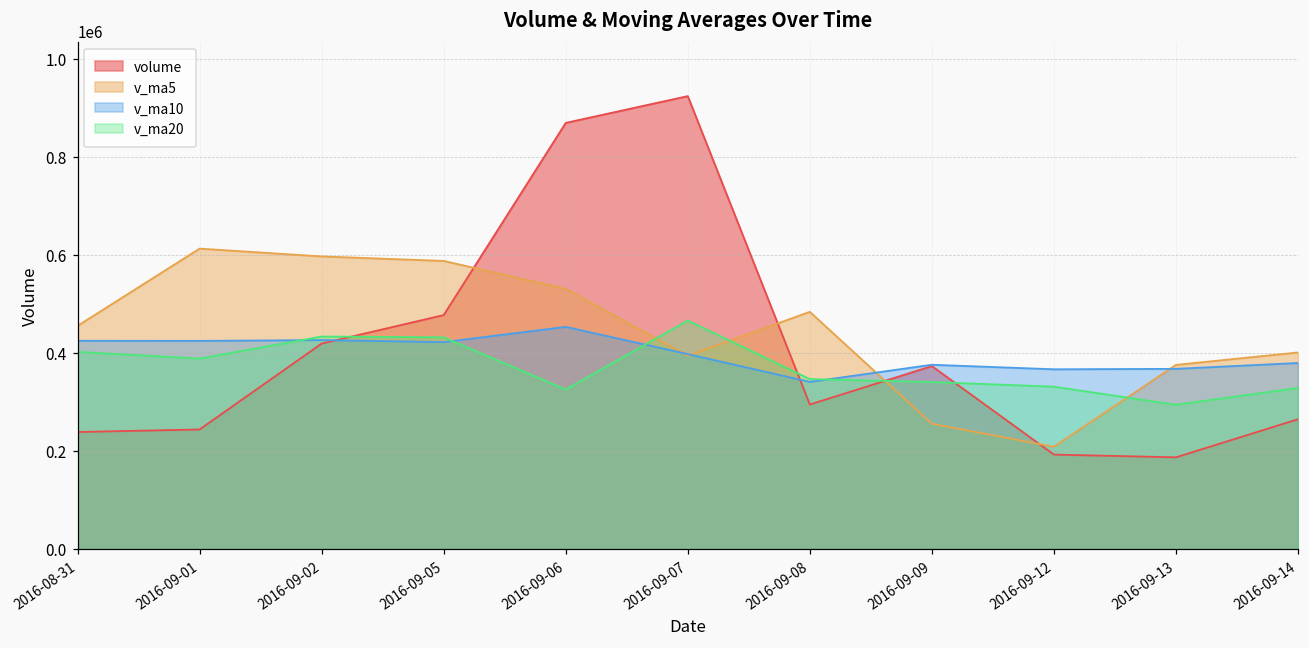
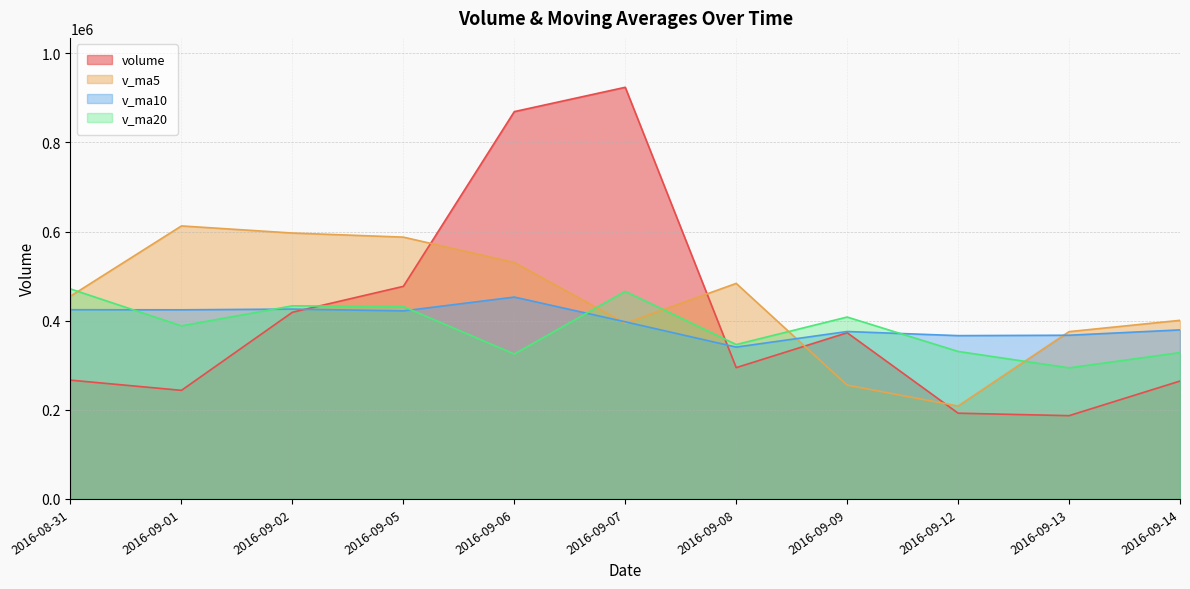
  {
    "volume": {
-     "2016-08-31": 240000,
+     "2016-08-31": 270000,
      "2016-09-01": 240000,
      "2016-09-02": 420000,
      "2016-09-05": 480000,
      "2016-09-06": 870000,
      "2016-09-07": 920000,
      "2016-09-08": 290000,
      "2016-09-12": 190000,
      "2016-09-13": 190000,
      "2016-09-14": 260000
    },
    "v_ma5": {
      "2016-08-31": 450000,
      "2016-09-01": 610000,
      "2016-09-02": 600000,
      "2016-09-05": 590000,
      "2016-09-06": 530000,
      "2016-09-08": 480000,
      "2016-09-09": 260000,
      "2016-09-12": 210000,
      "2016-09-13": 380000,
      "2016-09-14": 400000
    },
    "v_ma10": {
      "2016-08-31": 420000,
      "2016-09-01": 420000,
      "2016-09-02": 430000,
      "2016-09-05": 420000,
      "2016-09-06": 450000,
      "2016-09-08": 340000,
      "2016-09-12": 370000,
      "2016-09-13": 370000,
      "2016-09-14": 380000
    },
    "v_ma20": {
-     "2016-08-31": 400000,
+     "2016-08-31": 470000,
      "2016-09-01": 390000,
      "2016-09-02": 430000,
      "2016-09-05": 430000,
      "2016-09-06": 330000,
      "2016-09-07": 470000,
      "2016-09-08": 350000,
-     "2016-09-09": 340000,
+     "2016-09-09": 410000,
      "2016-09-12": 330000,
      "2016-09-13": 290000,
      "2016-09-14": 330000
    }
  }
